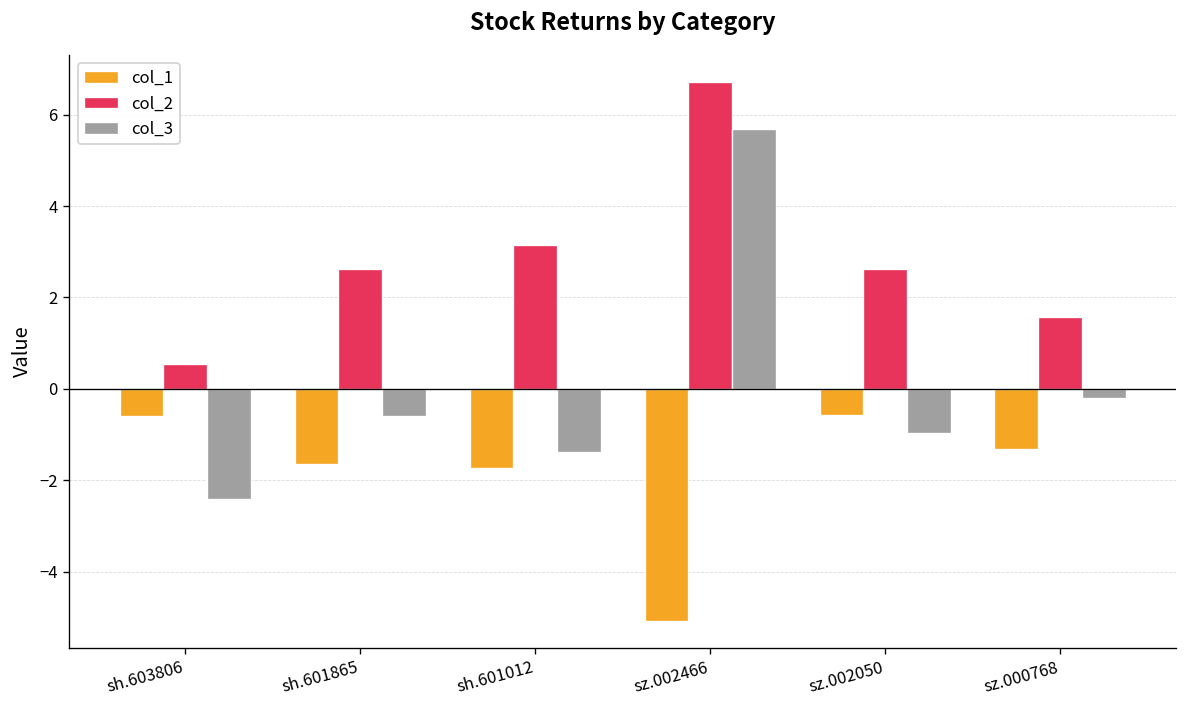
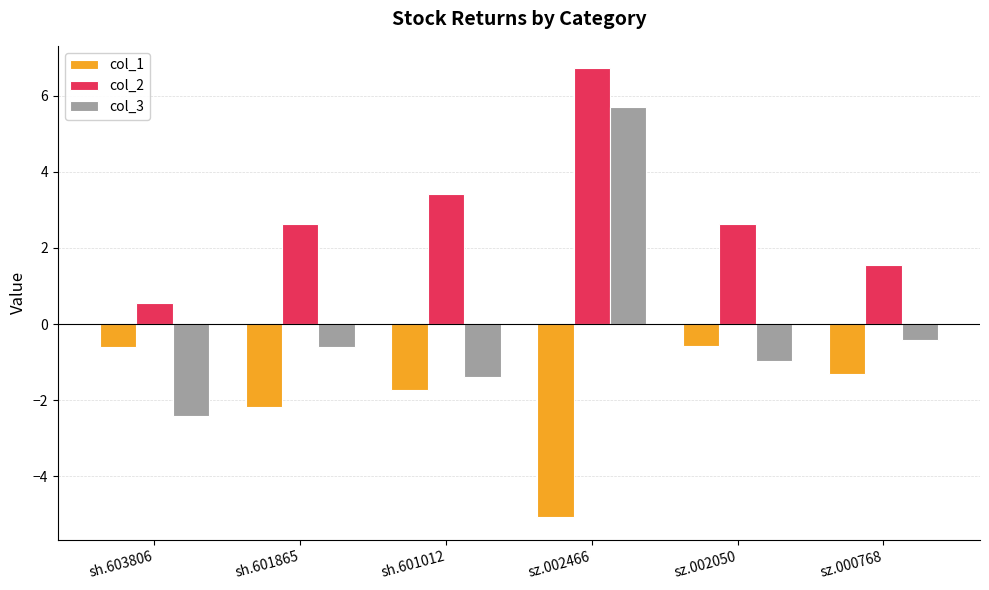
  {
    "col_1": {
      "sh.603806": -0.6,
-     "sh.601865": -1.6,
+     "sh.601865": -2.2,
      "sh.601012": -1.7,
      "sz.002466": -5.1,
      "sz.002050": -0.6,
      "sz.000768": -1.3
    },
    "col_2": {
      "sh.603806": 0.6,
      "sh.601865": 2.6,
-     "sh.601012": 3.1,
+     "sh.601012": 3.4,
      "sz.002466": 6.7,
      "sz.002050": 2.6,
      "sz.000768": 1.6
    },
    "col_3": {
      "sh.603806": -2.4,
      "sh.601865": -0.6,
      "sh.601012": -1.4,
      "sz.002466": 5.7,
      "sz.002050": -1.0,
-     "sz.000768": -0.2
+     "sz.000768": -0.4
    }
  }
